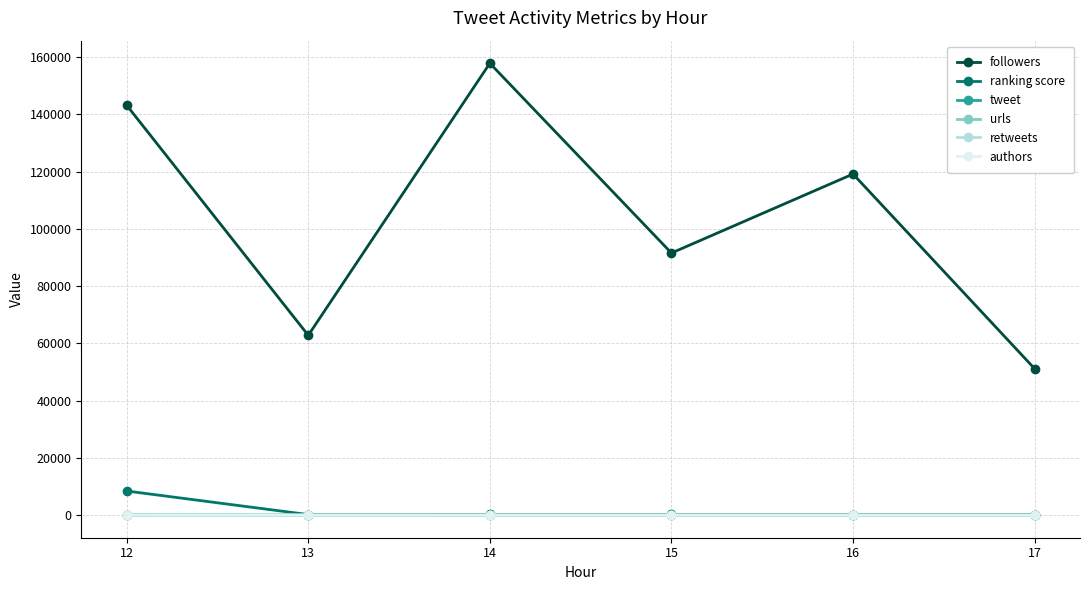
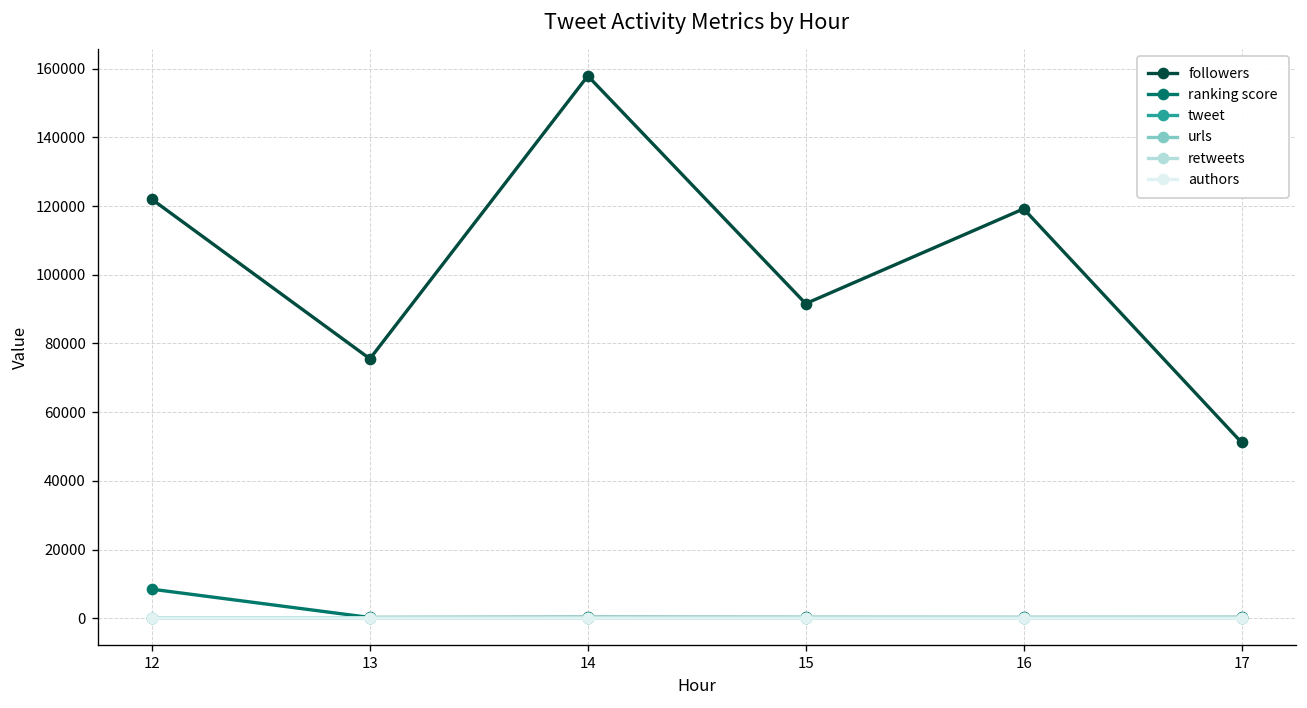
  {
    "followers": {
-     "12": 143000,
-     "13": 63000,
+     "12": 122000,
+     "13": 76000,
      "14": 158000,
      "15": 92000,
      "16": 119000,
      "17": 51000
    },
    "ranking score": {
      "12": 8000
    },
    "authors": {
      "12": 0
    }
  }
